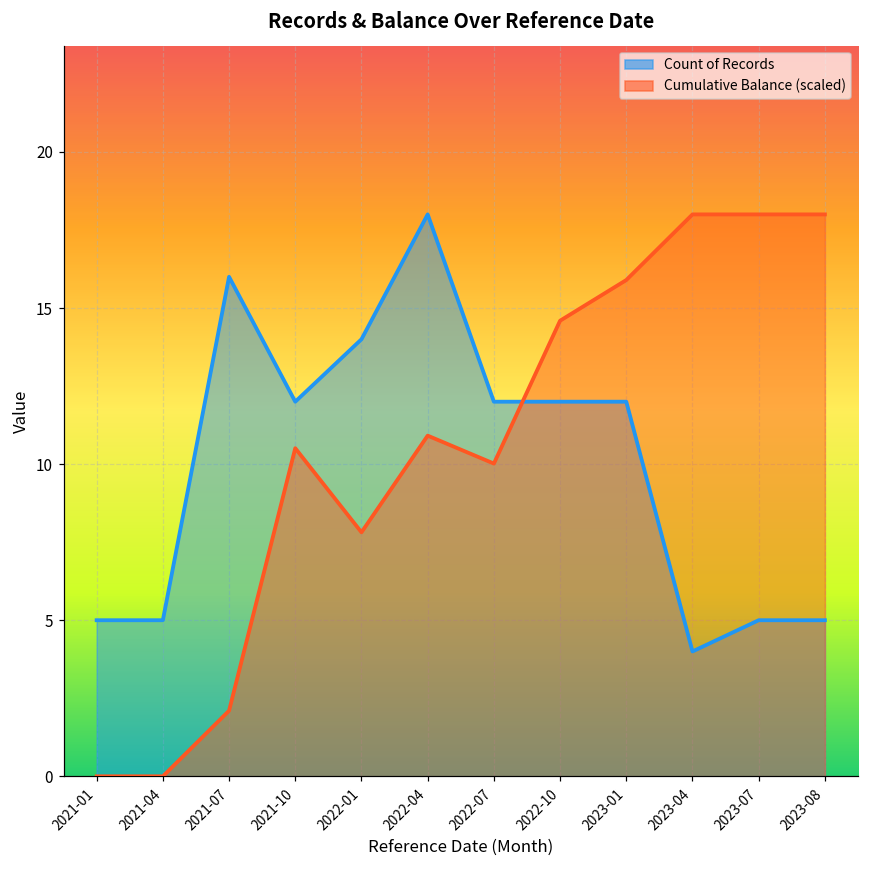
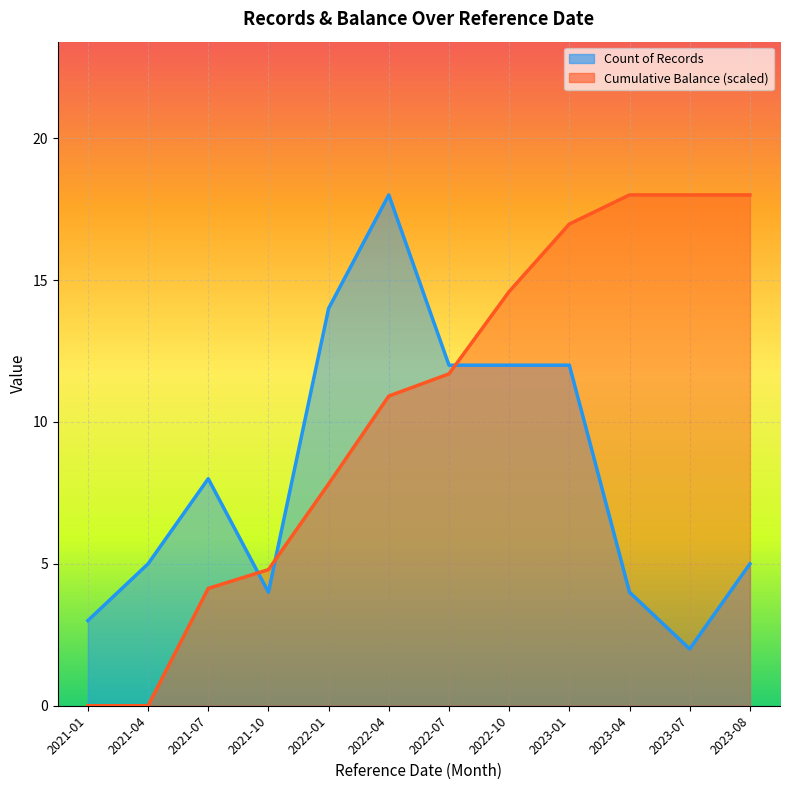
  {
    "Count of Records": {
-     "2021-01": 5,
+     "2021-01": 3,
      "2021-04": 5,
-     "2021-07": 16,
-     "2021-10": 12,
+     "2021-07": 8,
+     "2021-10": 4,
      "2022-01": 14,
      "2022-04": 18,
      "2022-07": 12,
      "2022-10": 12,
      "2023-01": 12,
      "2023-04": 4,
-     "2023-07": 5,
+     "2023-07": 2,
      "2023-08": 5
    },
    "Cumulative Balance (scaled)": {
      "2021-01": 0.0,
      "2021-04": 0.0,
-     "2021-07": 2.1,
-     "2021-10": 10.5,
+     "2021-07": 4.1,
+     "2021-10": 4.8,
      "2022-01": 7.8,
      "2022-04": 10.9,
-     "2022-07": 10.0,
+     "2022-07": 11.7,
      "2022-10": 14.6,
-     "2023-01": 15.9,
+     "2023-01": 17.0,
      "2023-04": 18.0,
      "2023-07": 18.0,
      "2023-08": 18.0
    }
  }
